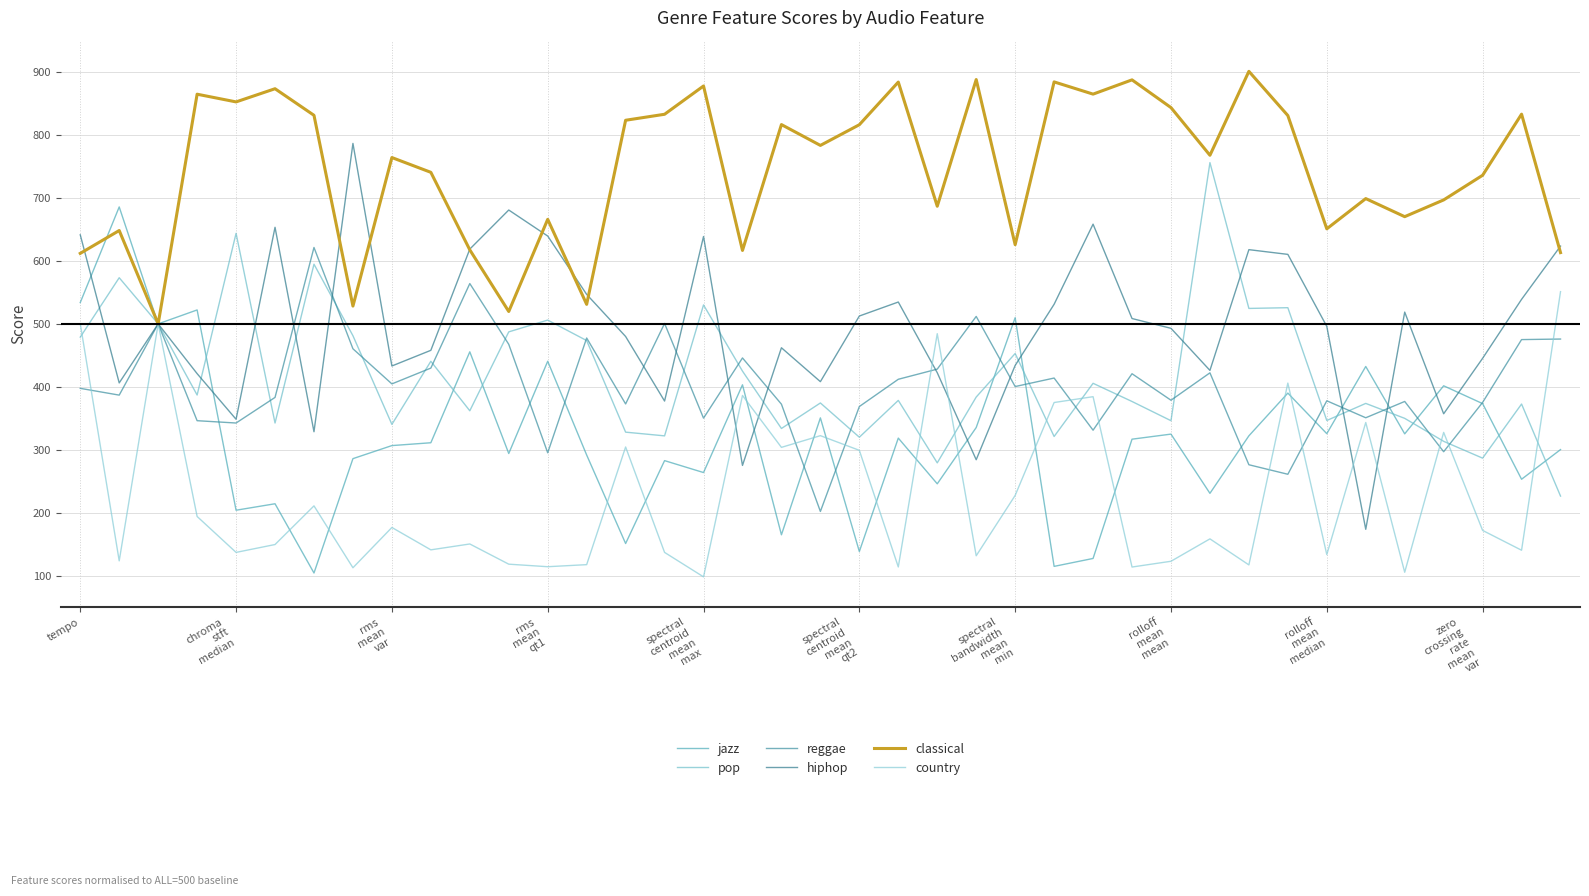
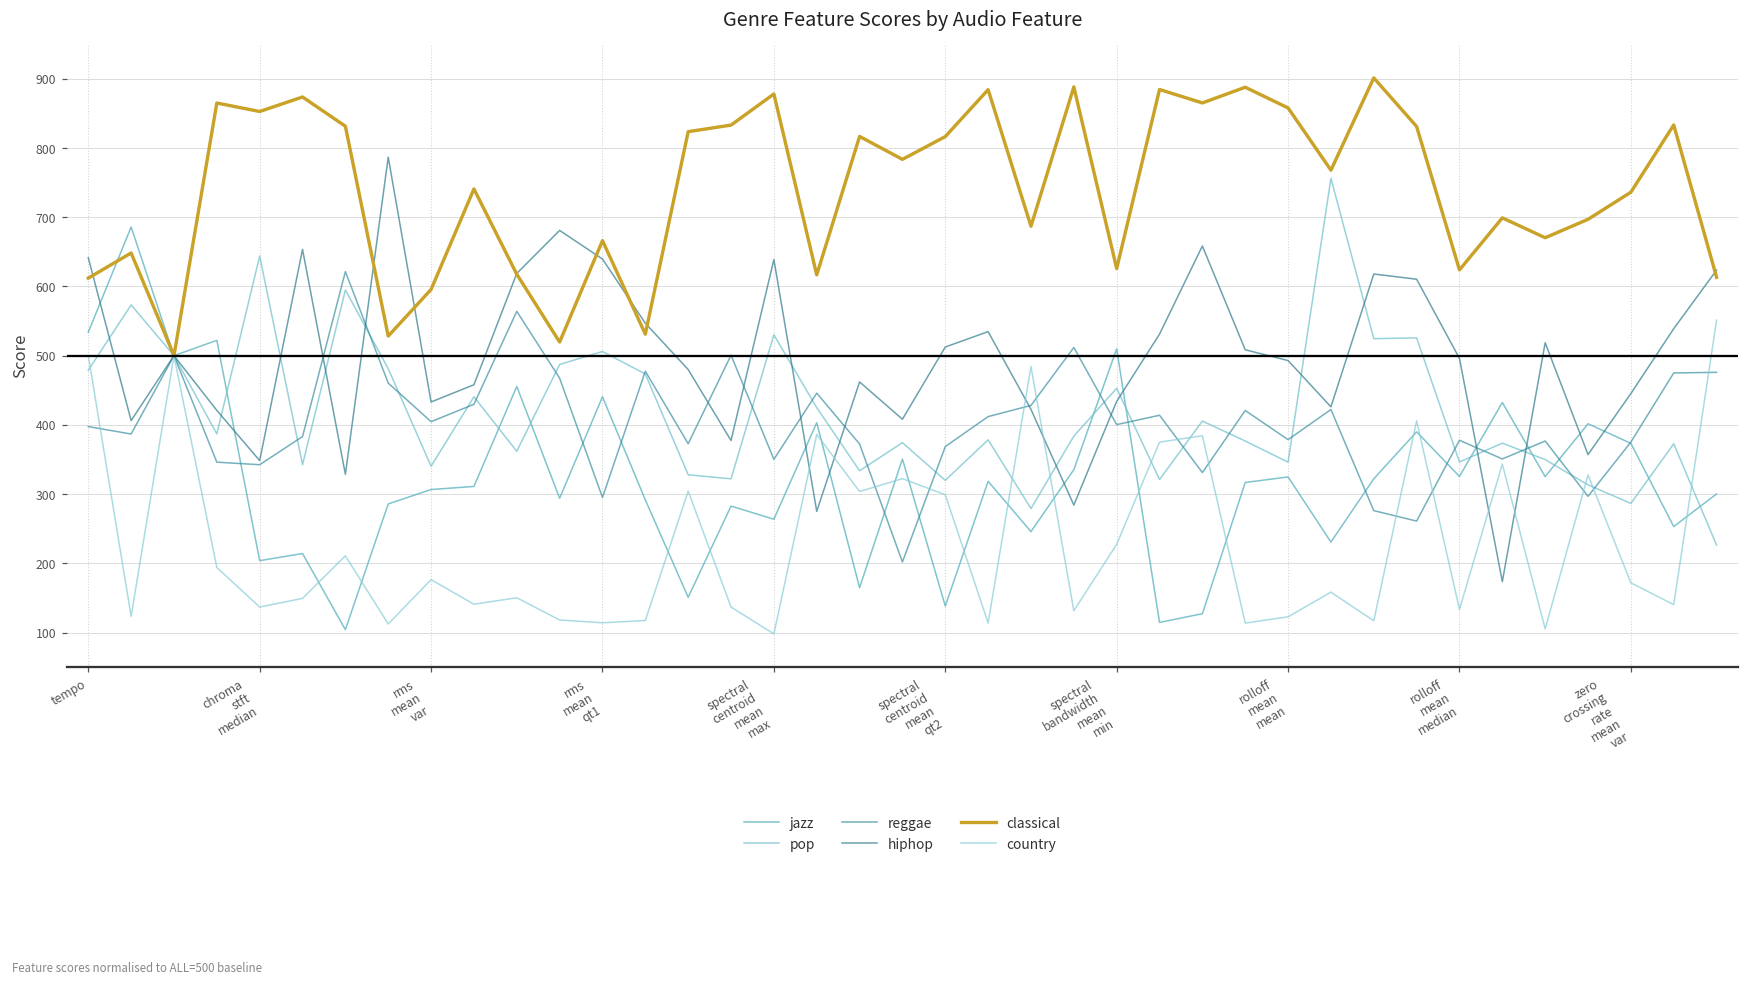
  {
    "classical": {
      "tempo": 610,
      "chroma stft median": 850,
-     "rms mean var": 760,
+     "rms mean var": 600,
      "rms mean qt1": 670,
      "spectral centroid mean max": 880,
      "spectral centroid mean qt2": 820,
      "spectral bandwidth mean min": 630,
-     "rolloff mean mean": 840,
-     "rolloff mean median": 650,
+     "rolloff mean mean": 860,
+     "rolloff mean median": 620,
      "zero crossing rate mean var": 740
    }
  }
